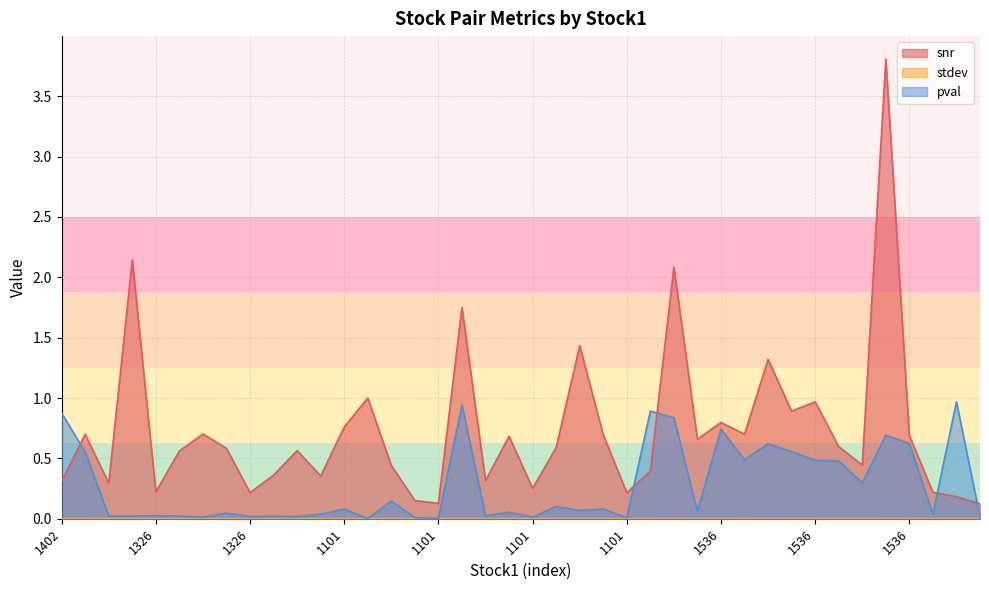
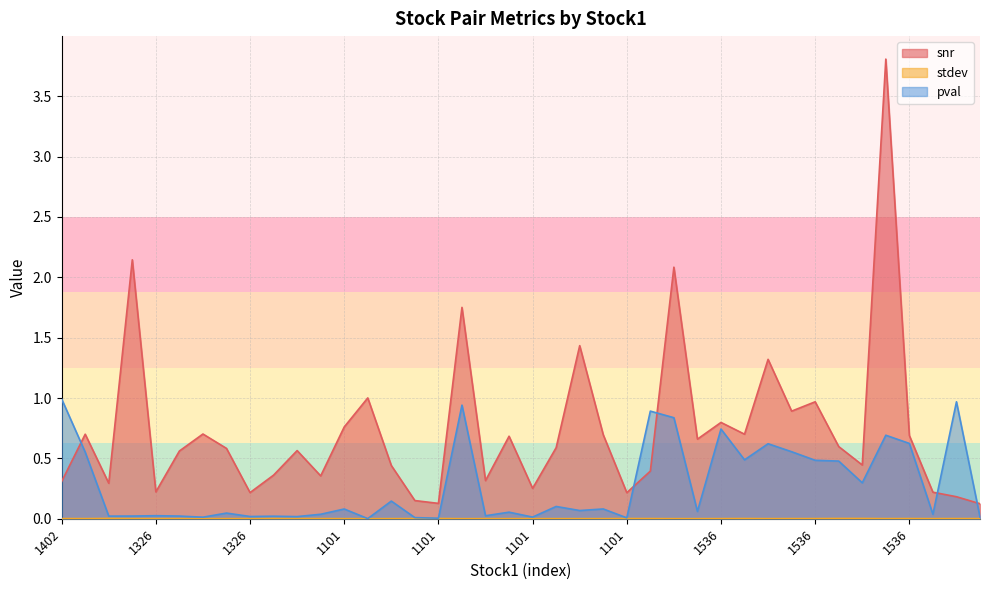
  {
    "snr": {
      "1402": 0.31
    },
    "stdev": {
      "1402": 0.00
    },
    "pval": {
-     "1402": 0.88
+     "1402": 0.99
    }
  }
